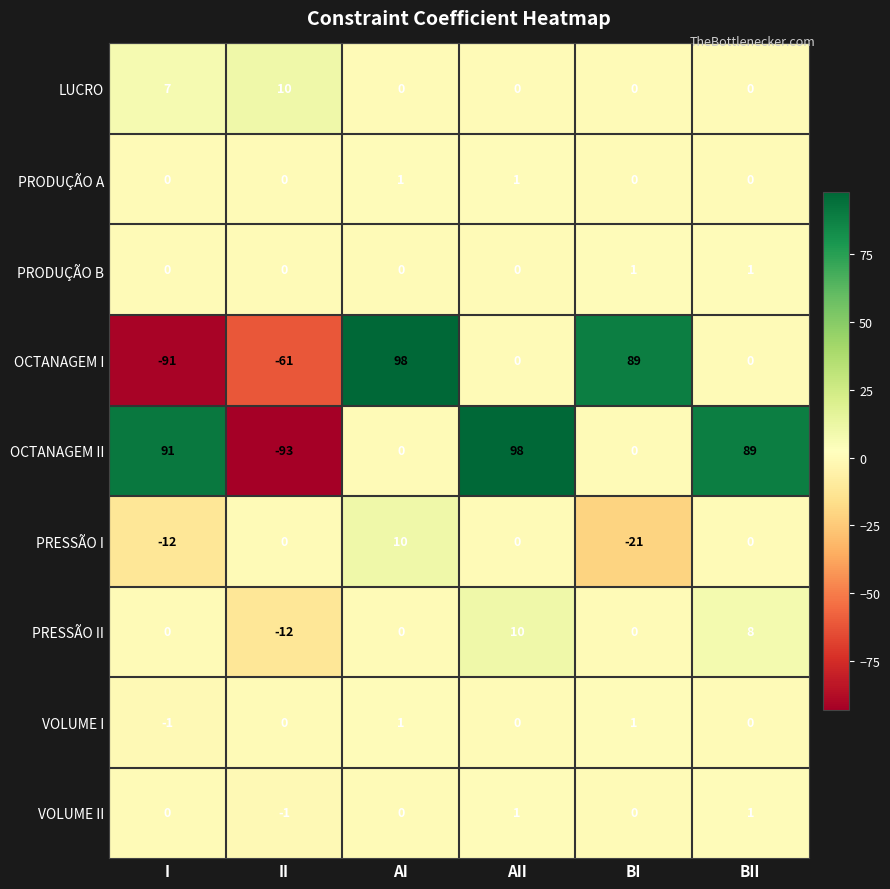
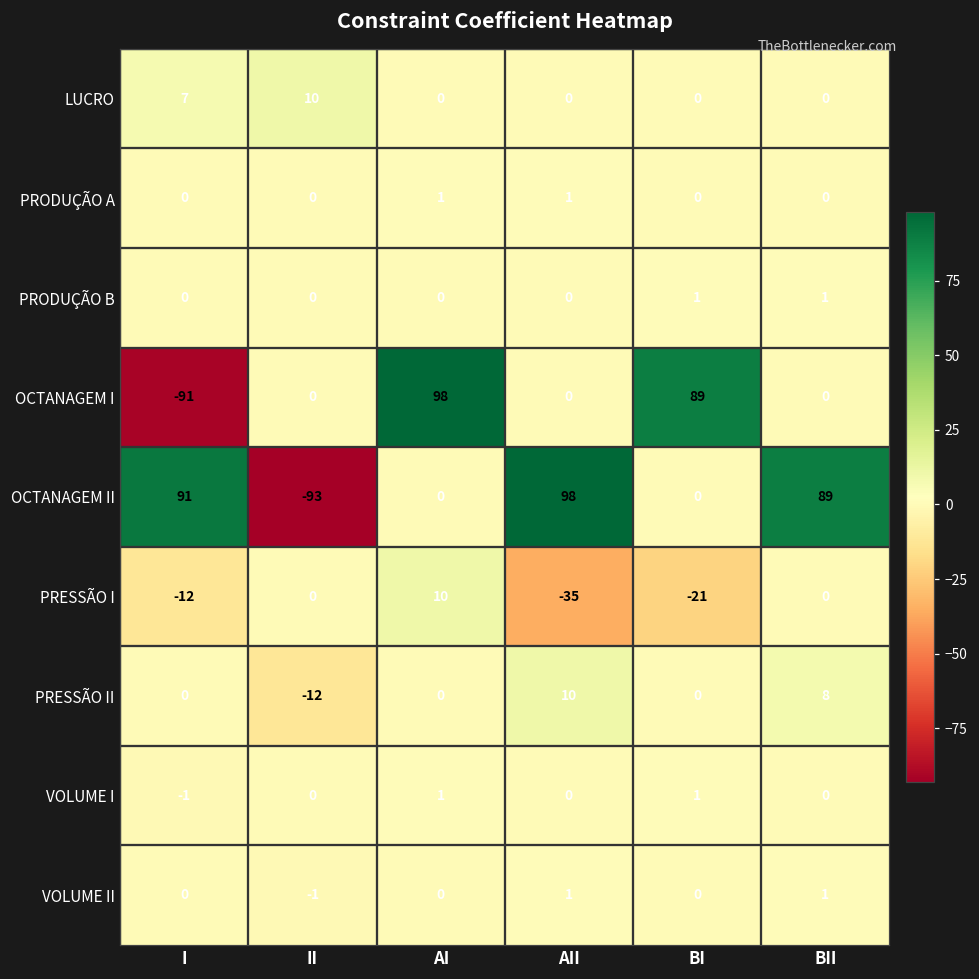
  {
    "LUCRO": {
      "I": 7,
      "II": 10,
      "AI": 0,
      "AII": 0,
      "BI": 0,
      "BII": 0
    },
    "PRODUÇÃO A": {
      "I": 0,
      "II": 0,
      "AI": 1,
      "AII": 1,
      "BI": 0,
      "BII": 0
    },
    "PRODUÇÃO B": {
      "I": 0,
      "II": 0,
      "AI": 0,
      "AII": 0,
      "BI": 1,
      "BII": 1
    },
    "OCTANAGEM I": {
      "I": -91,
-     "II": -61,
+     "II": 0,
      "AI": 98,
      "AII": 0,
      "BI": 89,
      "BII": 0
    },
    "OCTANAGEM II": {
      "I": 91,
      "II": -93,
      "AI": 0,
      "AII": 98,
      "BI": 0,
      "BII": 89
    },
    "PRESSÃO I": {
      "I": -12,
      "II": 0,
      "AI": 10,
-     "AII": 0,
+     "AII": -35,
      "BI": -21,
      "BII": 0
    },
    "PRESSÃO II": {
      "I": 0,
      "II": -12,
      "AI": 0,
      "AII": 10,
      "BI": 0,
      "BII": 8
    },
    "VOLUME I": {
      "I": -1,
      "II": 0,
      "AI": 1,
      "AII": 0,
      "BI": 1,
      "BII": 0
    },
    "VOLUME II": {
      "I": 0,
      "II": -1,
      "AI": 0,
      "AII": 1,
      "BI": 0,
      "BII": 1
    }
  }
